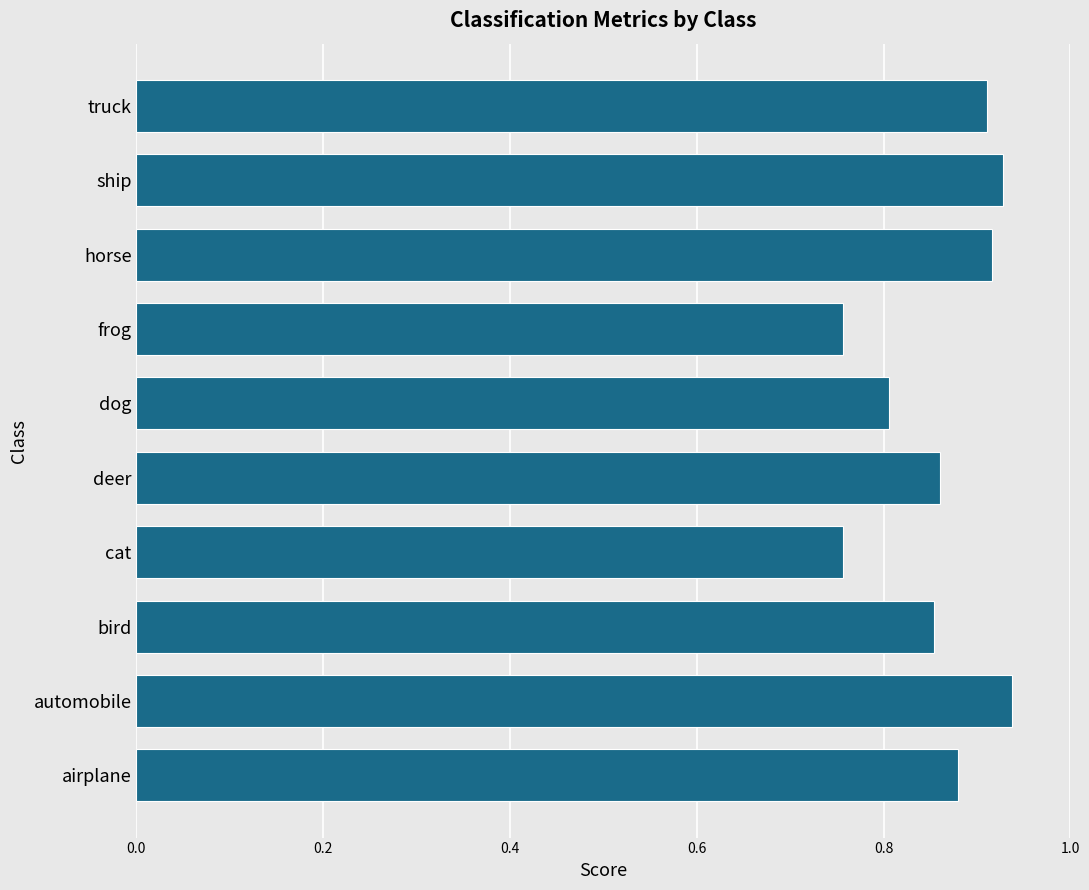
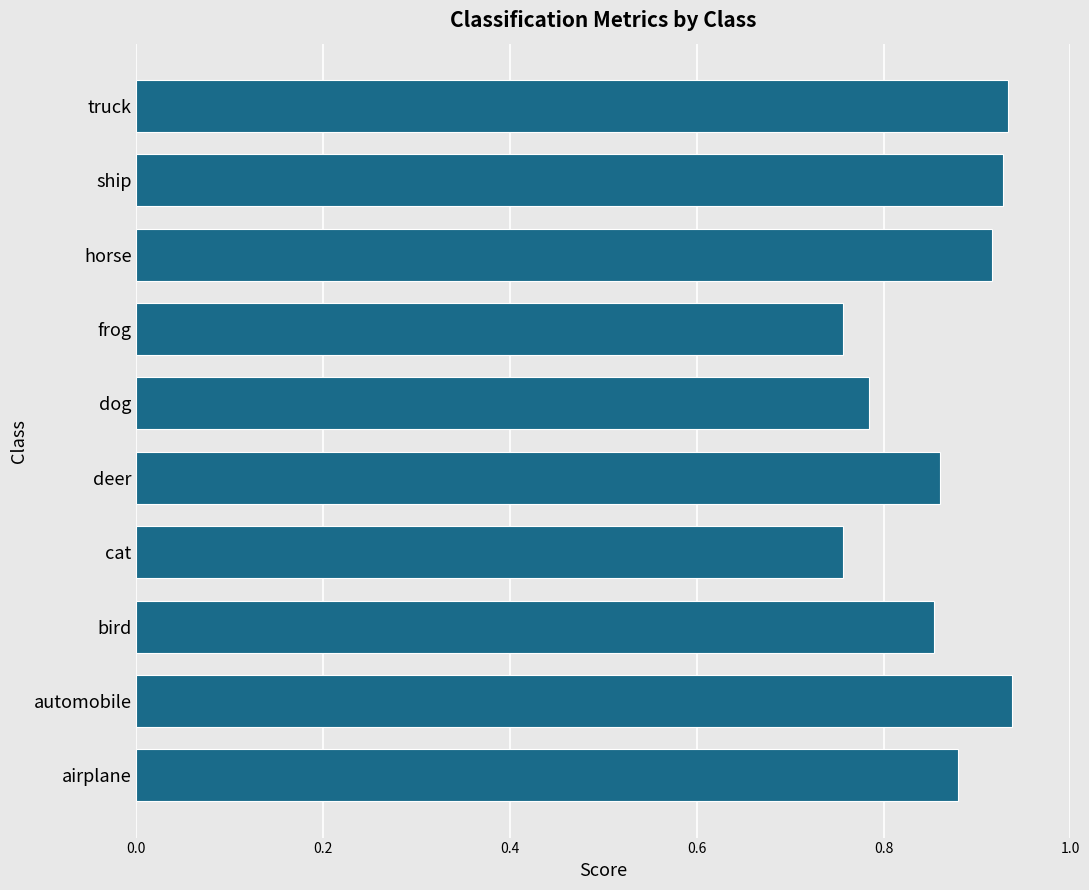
  {
-   "truck": 0.91,
+   "truck": 0.93,
    "ship": 0.93,
    "horse": 0.92,
    "frog": 0.76,
-   "dog": 0.81,
+   "dog": 0.78,
    "deer": 0.86,
    "cat": 0.76,
    "bird": 0.85,
    "automobile": 0.94,
    "airplane": 0.88
  }
